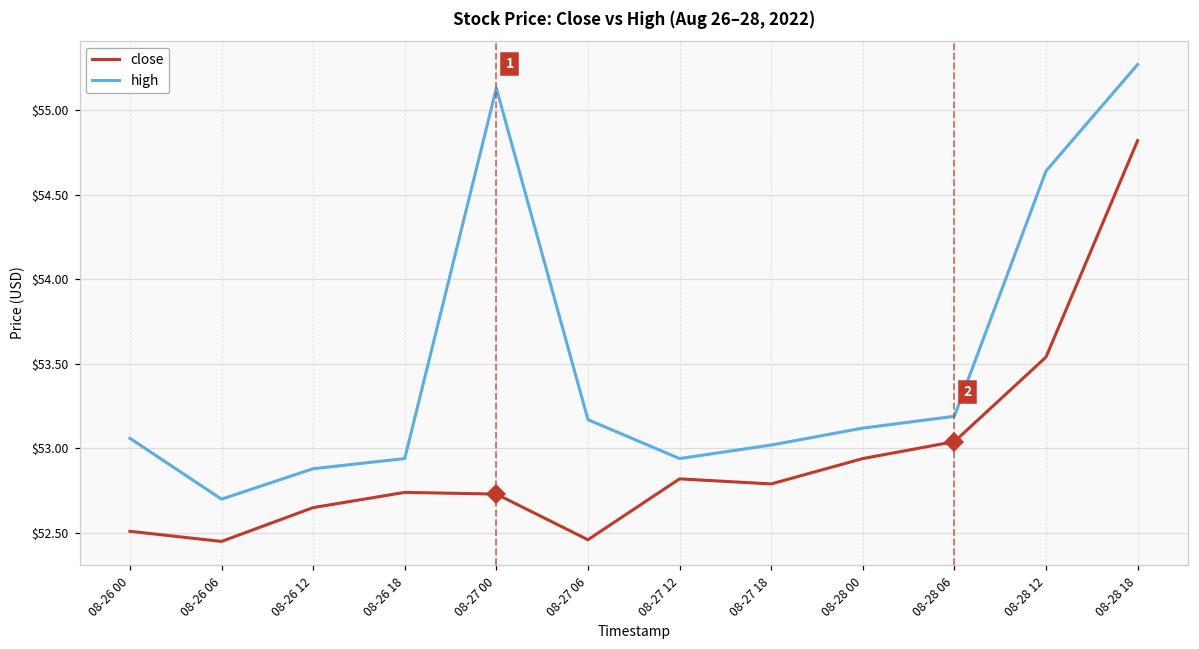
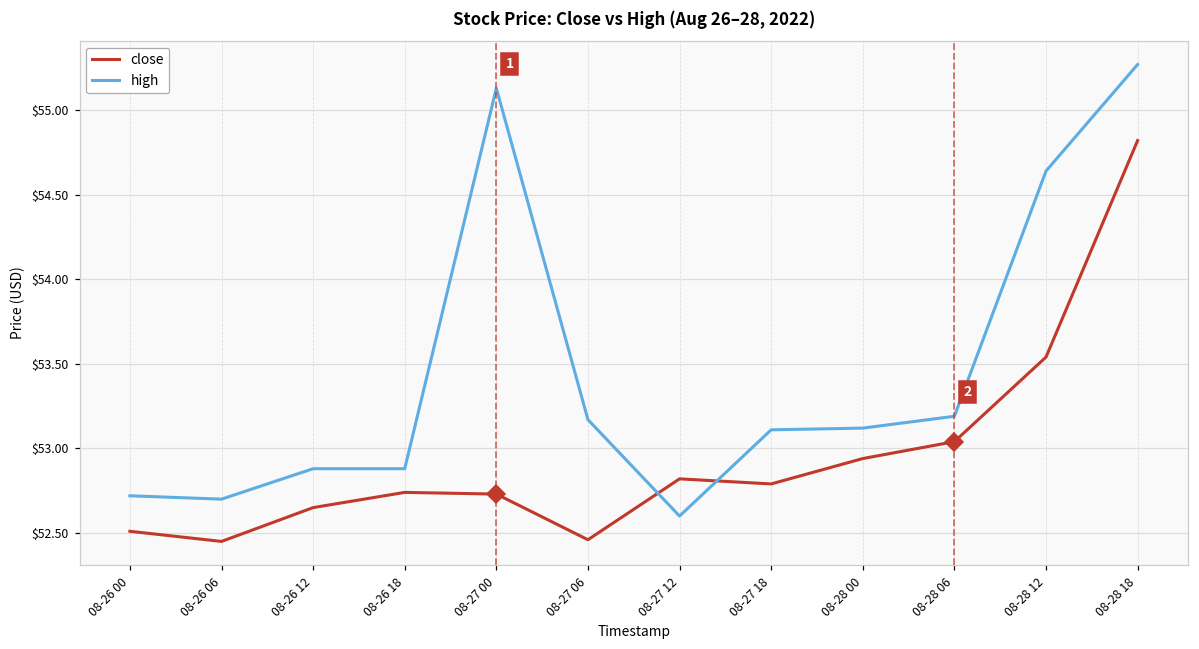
  {
    "high": {
-     "08-26 00": "$53.06",
+     "08-26 00": "$52.72",
      "08-26 06": "$52.70",
      "08-26 12": "$52.88",
-     "08-26 18": "$52.94",
+     "08-26 18": "$52.88",
      "08-27 06": "$53.17",
-     "08-27 12": "$52.94",
-     "08-27 18": "$53.02",
+     "08-27 12": "$52.60",
+     "08-27 18": "$53.11",
      "08-28 00": "$53.12",
      "08-28 12": "$54.64",
      "08-28 18": "$55.27"
    }
  }
